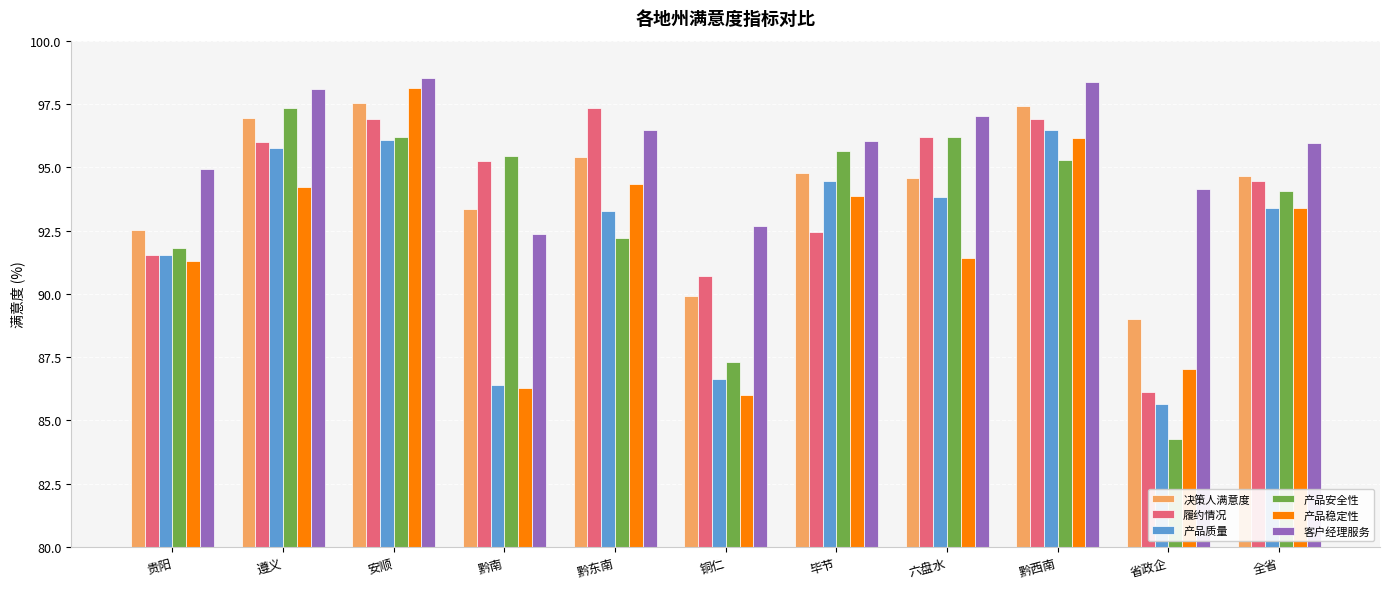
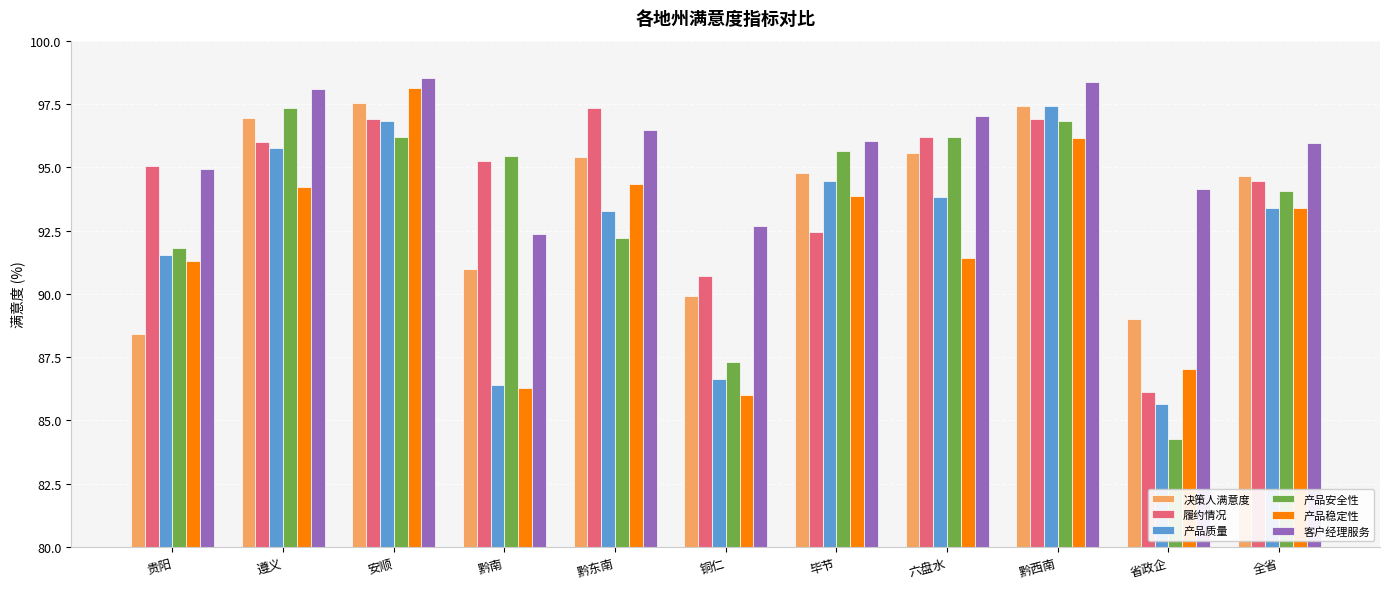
  {
    "决策人满意度": {
-     "贵阳": 92.5,
+     "贵阳": 88.4,
      "遵义": 97.0,
      "安顺": 97.5,
-     "黔南": 93.3,
+     "黔南": 91.0,
      "黔东南": 95.4,
      "铜仁": 89.9,
      "毕节": 94.8,
-     "六盘水": 94.6,
+     "六盘水": 95.6,
      "黔西南": 97.4,
      "省政企": 89.0,
      "全省": 94.7
    },
    "履约情况": {
-     "贵阳": 91.5,
+     "贵阳": 95.1,
      "遵义": 96.0,
      "安顺": 96.9,
      "黔南": 95.2,
      "黔东南": 97.3,
      "铜仁": 90.7,
      "毕节": 92.4,
      "六盘水": 96.2,
      "黔西南": 96.9,
      "省政企": 86.1,
      "全省": 94.5
    },
    "产品质量": {
      "贵阳": 91.6,
      "遵义": 95.8,
-     "安顺": 96.1,
+     "安顺": 96.8,
      "黔南": 86.4,
      "黔东南": 93.3,
      "铜仁": 86.7,
      "毕节": 94.5,
      "六盘水": 93.8,
-     "黔西南": 96.5,
+     "黔西南": 97.4,
      "省政企": 85.7,
      "全省": 93.4
    },
    "产品安全性": {
      "贵阳": 91.8,
      "遵义": 97.3,
      "安顺": 96.2,
      "黔南": 95.5,
      "黔东南": 92.2,
      "铜仁": 87.3,
      "毕节": 95.6,
      "六盘水": 96.2,
-     "黔西南": 95.3,
+     "黔西南": 96.8,
      "省政企": 84.3,
      "全省": 94.1
    },
    "产品稳定性": {
      "贵阳": 91.3,
      "遵义": 94.2,
      "安顺": 98.2,
      "黔南": 86.3,
      "黔东南": 94.3,
      "铜仁": 86.0,
      "毕节": 93.9,
      "六盘水": 91.4,
      "黔西南": 96.2,
      "省政企": 87.0,
      "全省": 93.4
    },
    "客户经理服务": {
      "贵阳": 95.0,
      "遵义": 98.1,
      "安顺": 98.5,
      "黔南": 92.4,
      "黔东南": 96.5,
      "铜仁": 92.7,
      "毕节": 96.0,
      "六盘水": 97.0,
      "黔西南": 98.4,
      "省政企": 94.1,
      "全省": 96.0
    }
  }
